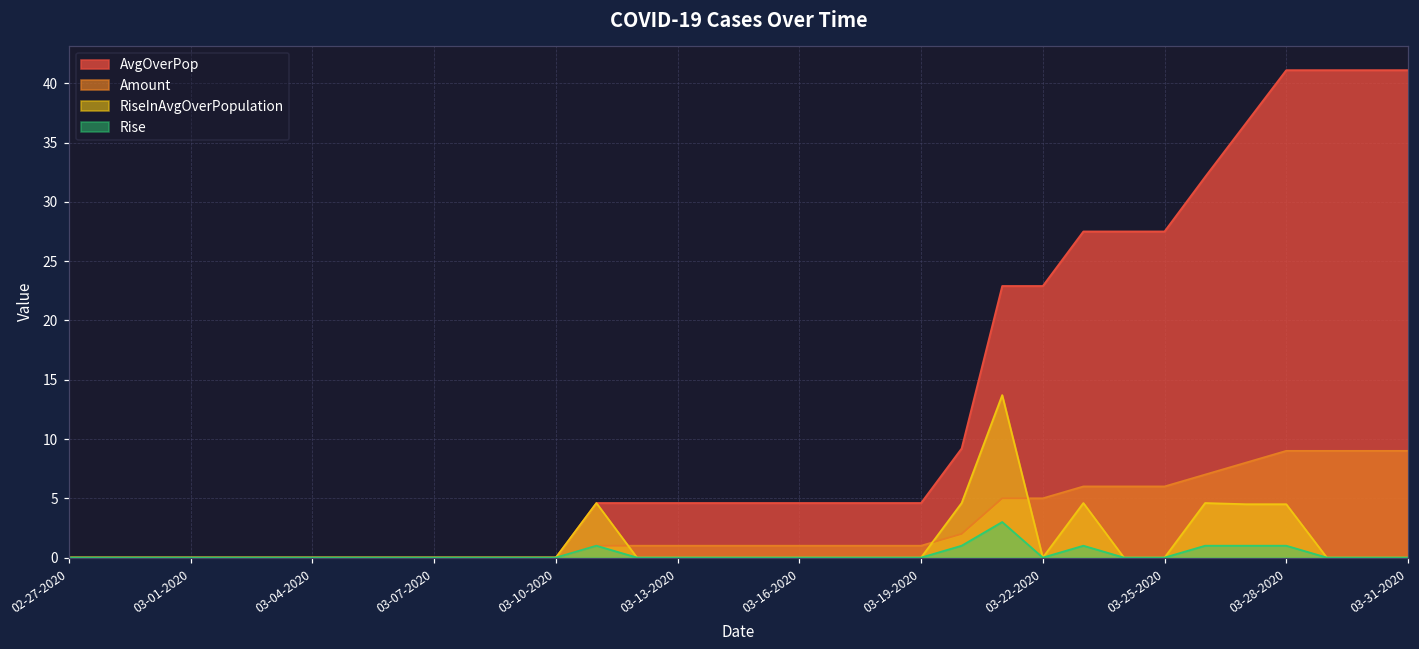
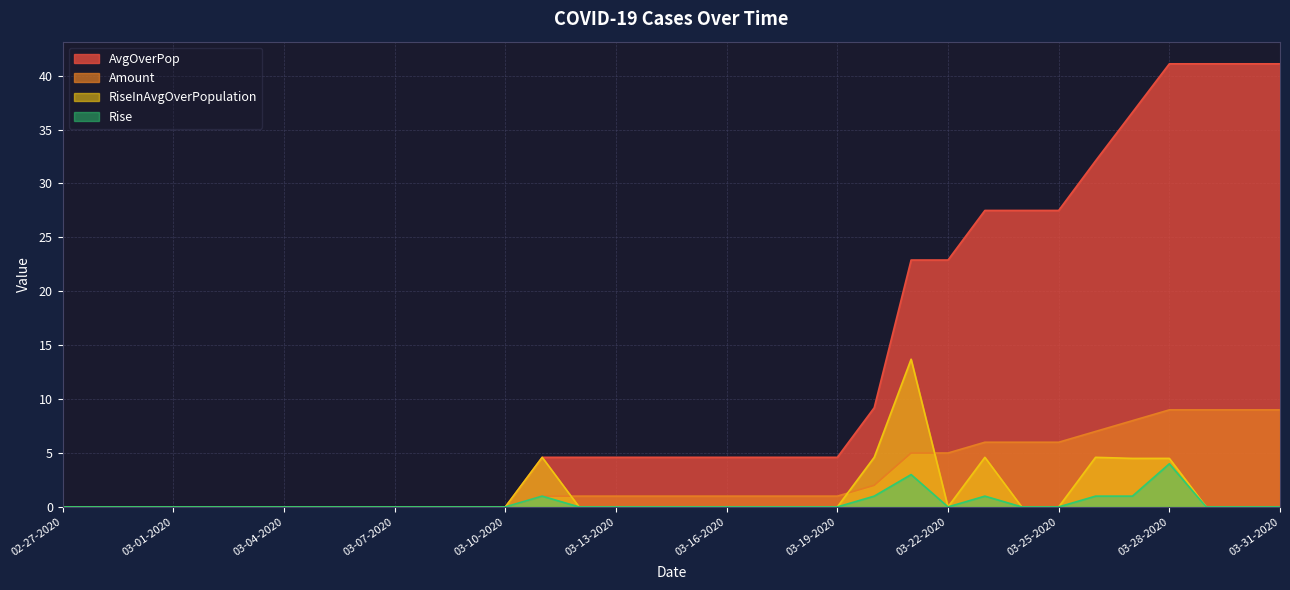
  {
    "Rise": {
-     "03-28-2020": 1
+     "03-28-2020": 4
    }
  }
